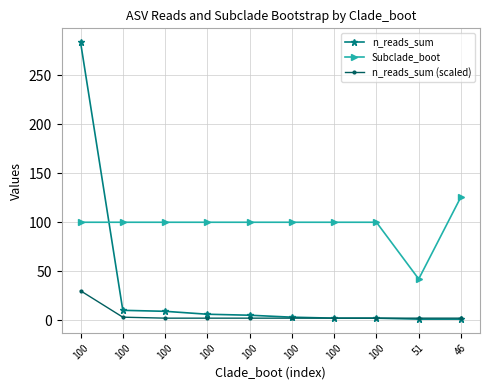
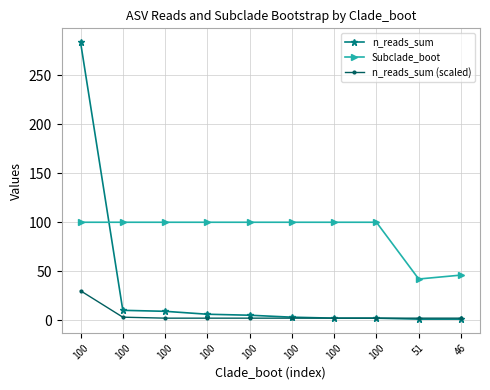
  {
    "Subclade_boot": {
      "51": 40,
-     "46": 130
+     "46": 50
    }
  }
